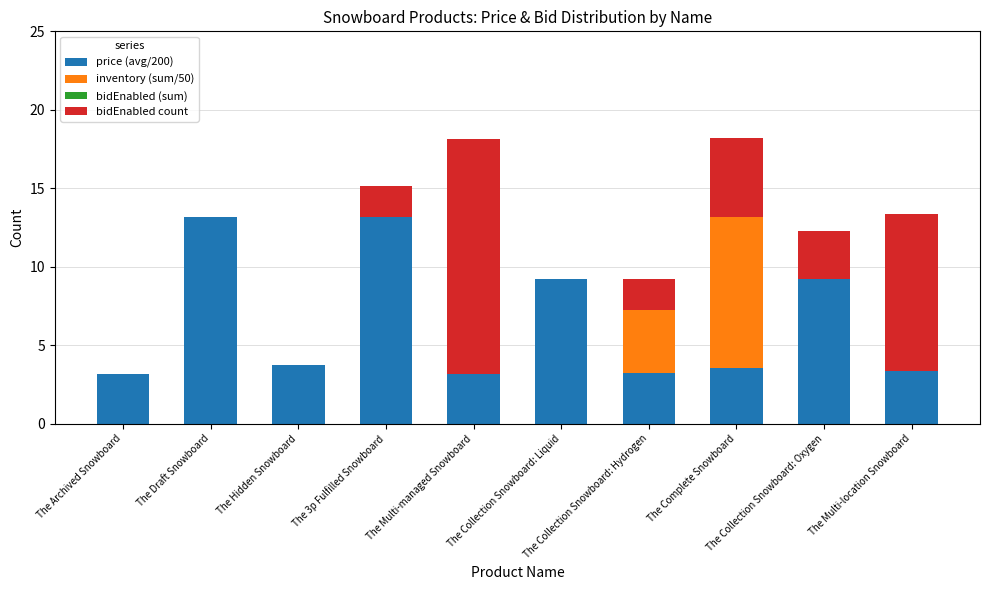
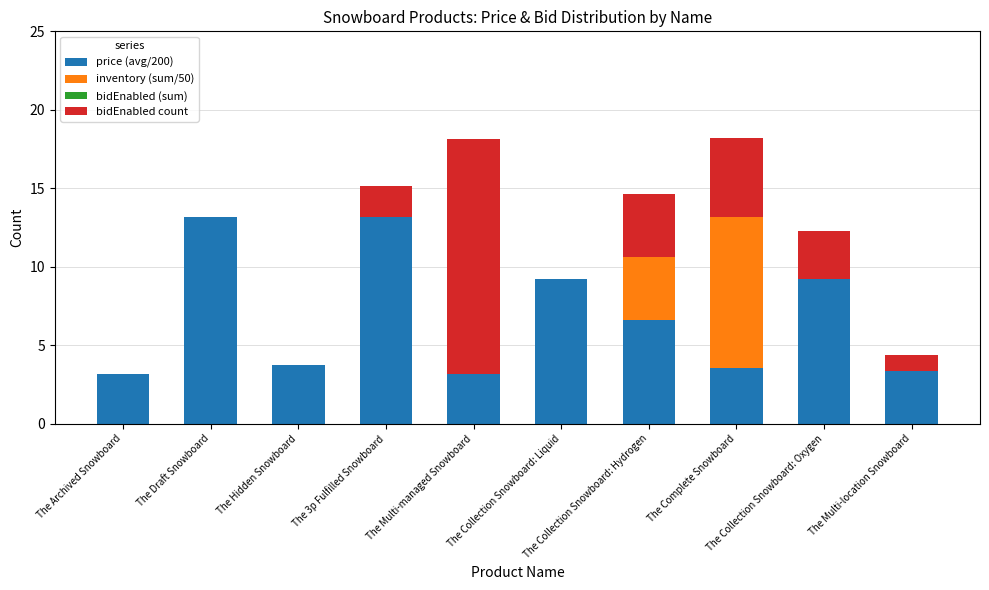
  {
    "price (avg/200)": {
      "The Archived Snowboard": 3.1,
      "The Draft Snowboard": 13.1,
      "The Hidden Snowboard": 3.7,
      "The 3p Fulfilled Snowboard": 13.1,
      "The Multi-managed Snowboard": 3.1,
      "The Collection Snowboard: Liquid": 9.2,
-     "The Collection Snowboard: Hydrogen": 3.3,
+     "The Collection Snowboard: Hydrogen": 6.6,
      "The Complete Snowboard": 3.5,
      "The Collection Snowboard: Oxygen": 9.3,
      "The Multi-location Snowboard": 3.4
    },
    "bidEnabled (sum)": {
      "The Archived Snowboard": 0.0,
      "The Draft Snowboard": 0.0,
      "The Hidden Snowboard": 0.0,
      "The 3p Fulfilled Snowboard": 0.0,
      "The Multi-managed Snowboard": 0.0,
      "The Collection Snowboard: Liquid": 0.0,
      "The Collection Snowboard: Oxygen": 0.0,
      "The Multi-location Snowboard": 0.0
    },
    "bidEnabled count": {
      "The Archived Snowboard": 0,
      "The Draft Snowboard": 0,
      "The Hidden Snowboard": 0,
      "The 3p Fulfilled Snowboard": 2,
      "The Multi-managed Snowboard": 15,
      "The Collection Snowboard: Liquid": 0,
-     "The Collection Snowboard: Hydrogen": 2,
+     "The Collection Snowboard: Hydrogen": 4,
      "The Complete Snowboard": 5,
      "The Collection Snowboard: Oxygen": 3,
-     "The Multi-location Snowboard": 10
+     "The Multi-location Snowboard": 1
    }
  }
